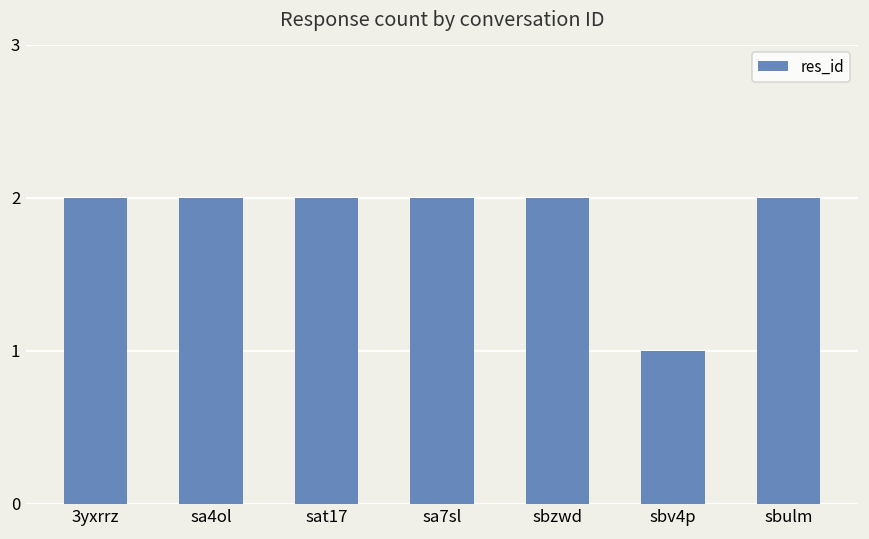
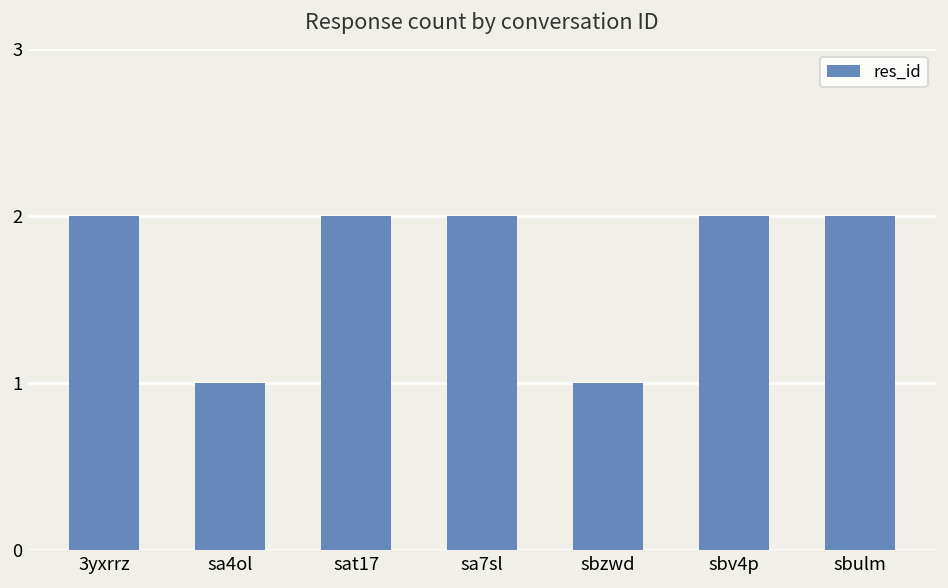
  {
    "3yxrrz": 2,
-   "sa4ol": 2,
+   "sa4ol": 1,
    "sat17": 2,
    "sa7sl": 2,
-   "sbzwd": 2,
-   "sbv4p": 1,
+   "sbzwd": 1,
+   "sbv4p": 2,
    "sbulm": 2
  }
